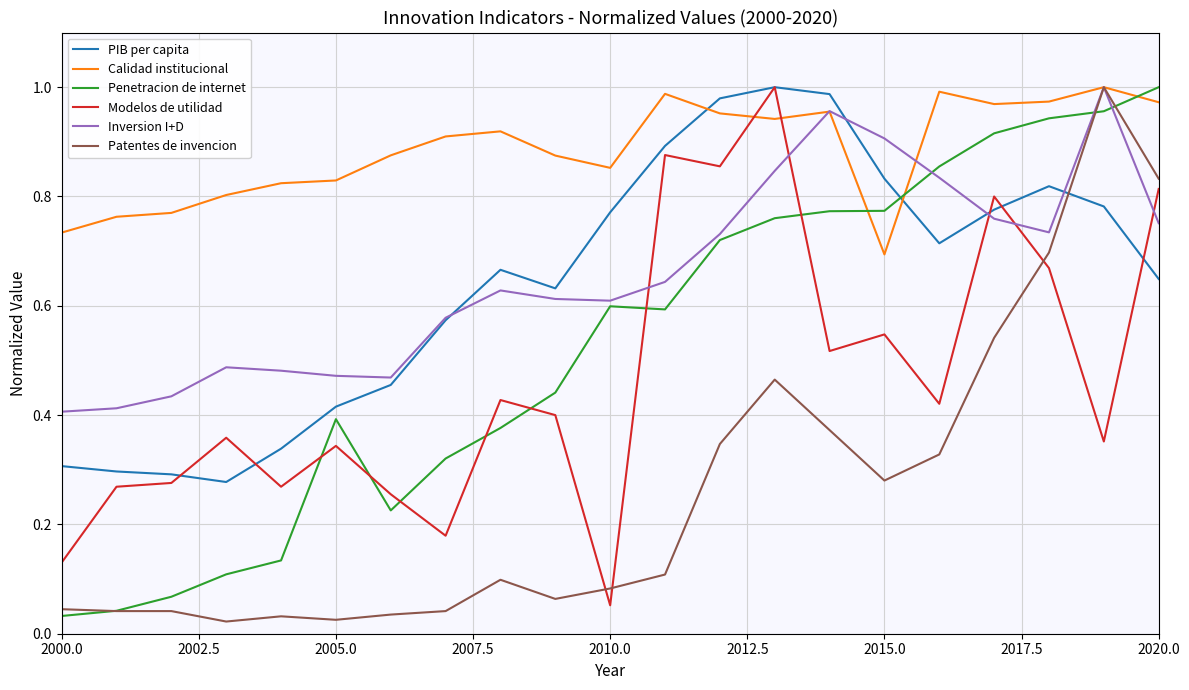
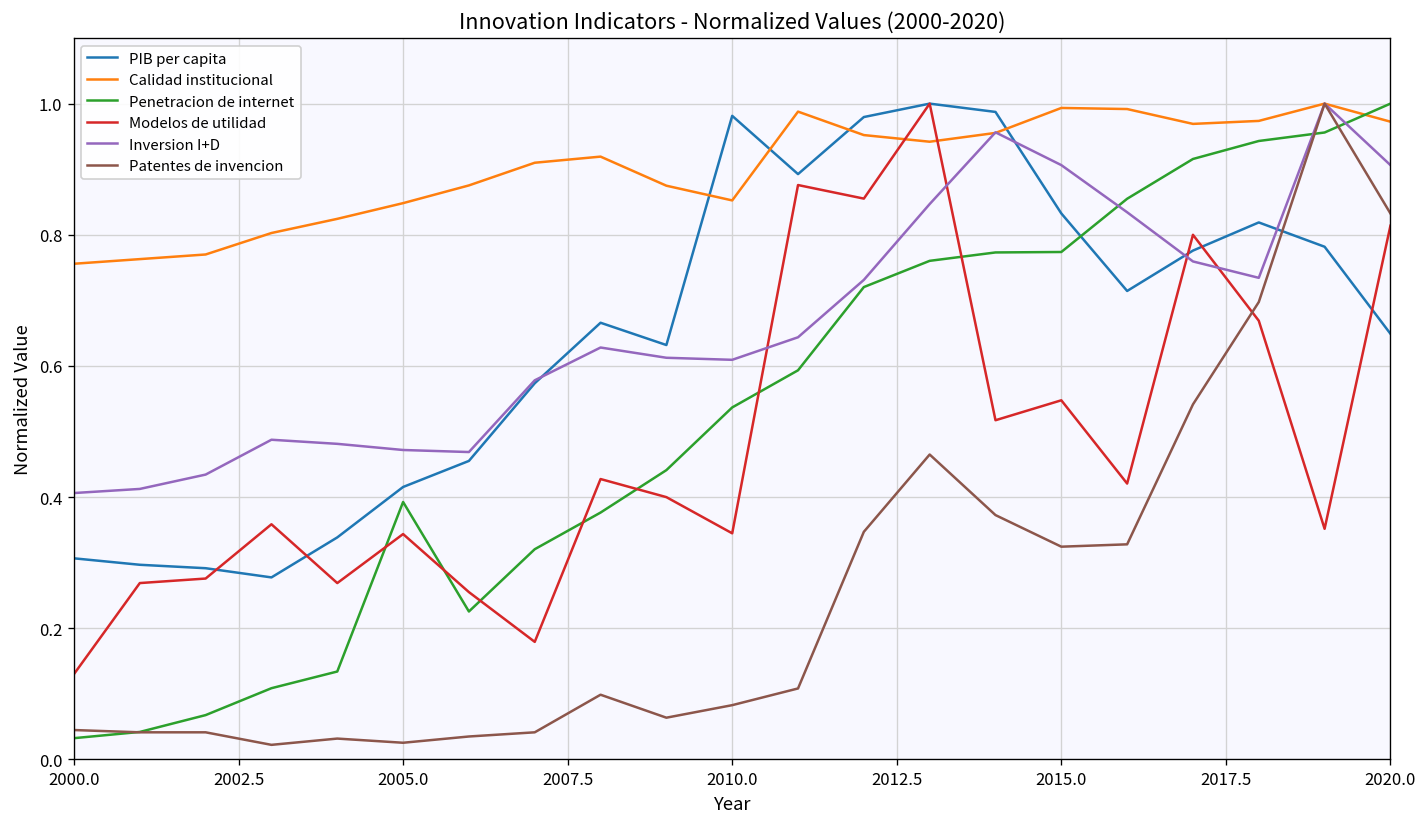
  {
    "PIB per capita": {
      "2000.0": 0.31,
      "2005.0": 0.42,
-     "2010.0": 0.77,
+     "2010.0": 0.98,
      "2015.0": 0.83,
      "2020.0": 0.65
    },
    "Calidad institucional": {
-     "2000.0": 0.73,
-     "2005.0": 0.83,
+     "2000.0": 0.76,
+     "2005.0": 0.85,
      "2010.0": 0.85,
-     "2015.0": 0.69,
+     "2015.0": 0.99,
      "2020.0": 0.97
    },
    "Penetracion de internet": {
      "2000.0": 0.03,
      "2005.0": 0.39,
-     "2010.0": 0.60,
+     "2010.0": 0.54,
      "2015.0": 0.77,
      "2020.0": 1.00
    },
    "Modelos de utilidad": {
      "2000.0": 0.13,
      "2005.0": 0.34,
-     "2010.0": 0.05,
+     "2010.0": 0.34,
      "2015.0": 0.55,
      "2020.0": 0.81
    },
    "Inversion I+D": {
      "2000.0": 0.41,
      "2005.0": 0.47,
      "2010.0": 0.61,
      "2015.0": 0.91,
-     "2020.0": 0.75
+     "2020.0": 0.91
    },
    "Patentes de invencion": {
      "2000.0": 0.04,
      "2005.0": 0.03,
      "2010.0": 0.08,
-     "2015.0": 0.28,
+     "2015.0": 0.32,
      "2020.0": 0.83
    }
  }
